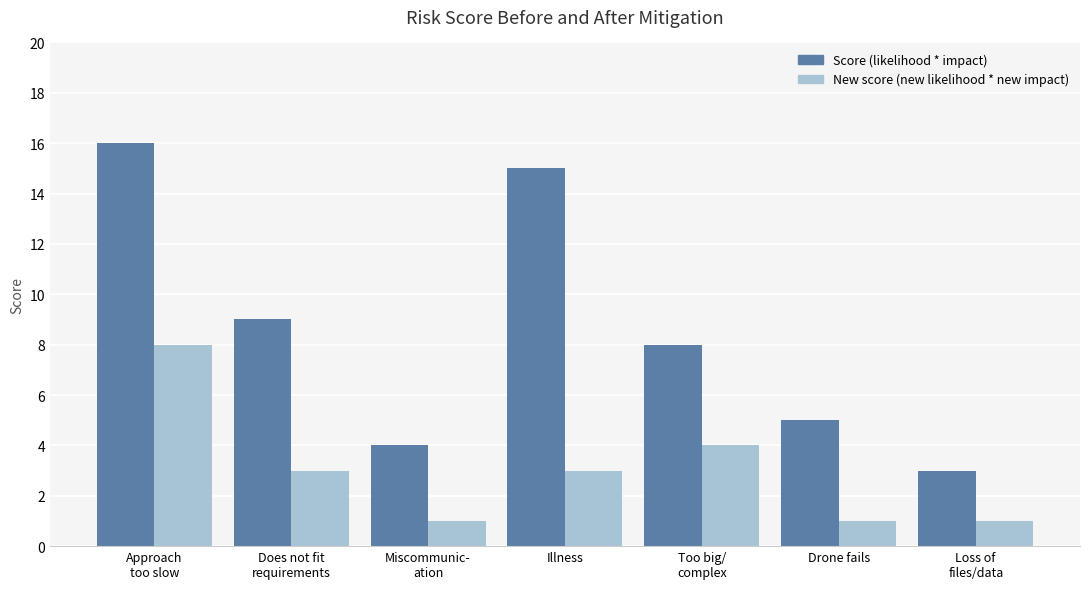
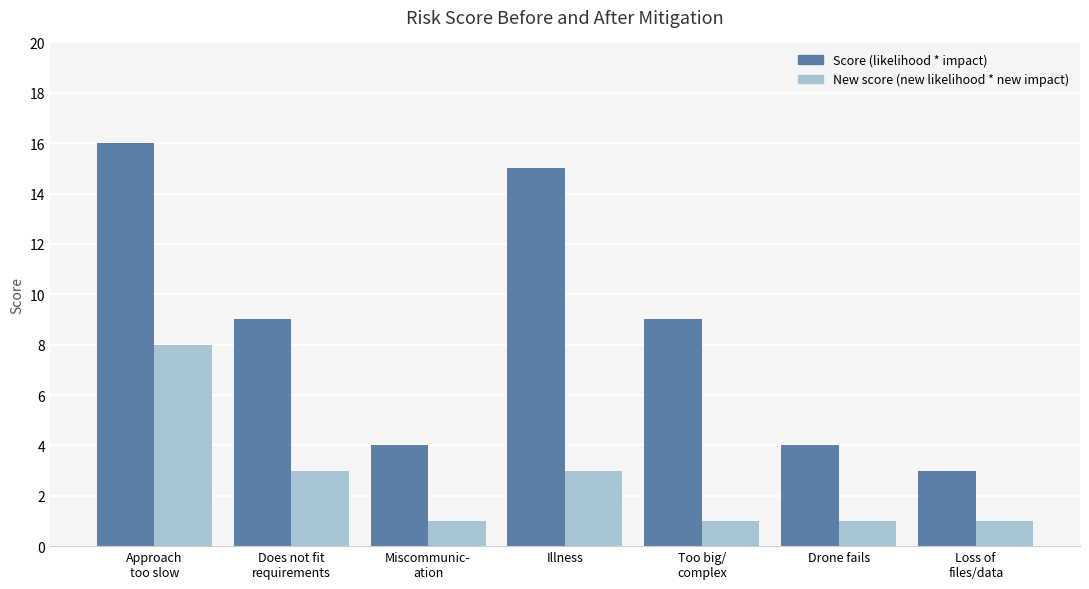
  {
    "Score (likelihood * impact)": {
      "Approach too slow": 16,
      "Does not fit requirements": 9,
      "Miscommunic- ation": 4,
      "Illness": 15,
-     "Too big/ complex": 8,
-     "Drone fails": 5,
+     "Too big/ complex": 9,
+     "Drone fails": 4,
      "Loss of files/data": 3
    },
    "New score (new likelihood * new impact)": {
      "Approach too slow": 8,
      "Does not fit requirements": 3,
      "Miscommunic- ation": 1,
      "Illness": 3,
-     "Too big/ complex": 4,
+     "Too big/ complex": 1,
      "Drone fails": 1,
      "Loss of files/data": 1
    }
  }
